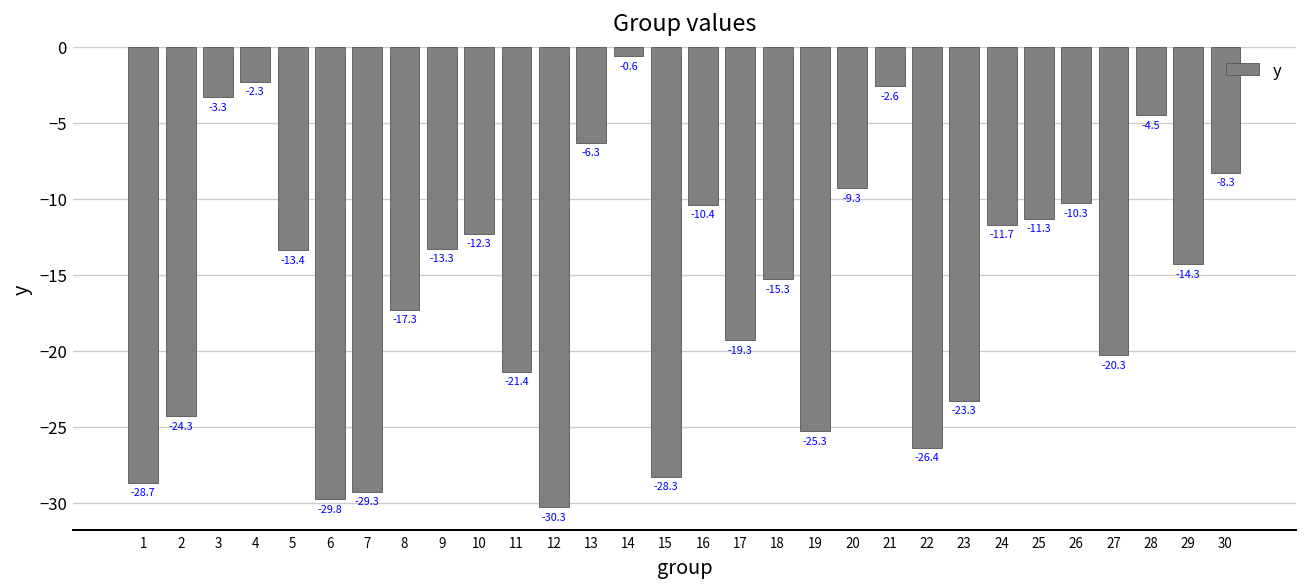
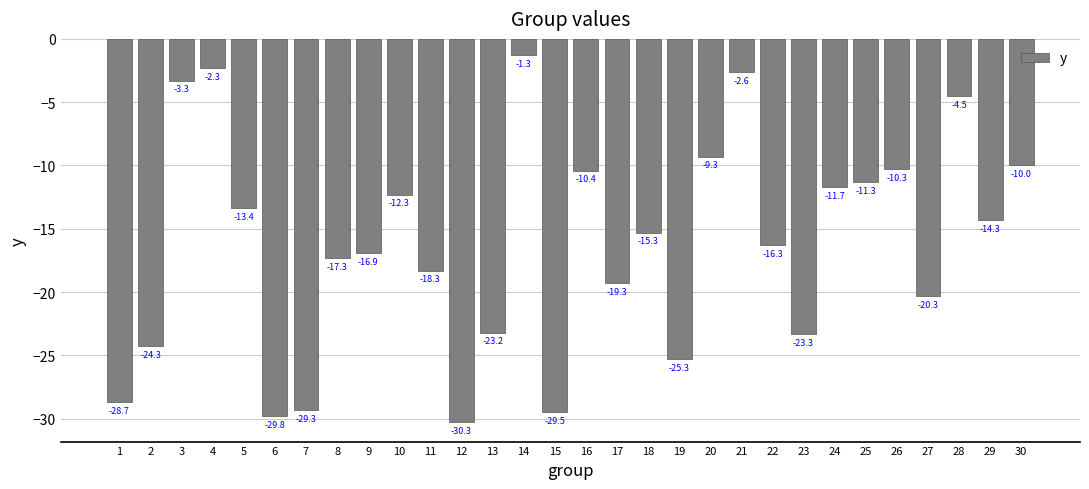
  {
    "1": -28.7,
    "2": -24.3,
    "3": -3.3,
    "4": -2.3,
    "5": -13.4,
    "6": -29.8,
    "7": -29.3,
    "8": -17.3,
-   "9": -13.3,
+   "9": -16.9,
    "10": -12.3,
-   "11": -21.4,
+   "11": -18.3,
    "12": -30.3,
-   "13": -6.3,
-   "14": -0.6,
-   "15": -28.3,
+   "13": -23.2,
+   "14": -1.3,
+   "15": -29.5,
    "16": -10.4,
    "17": -19.3,
    "18": -15.3,
    "19": -25.3,
    "20": -9.3,
    "21": -2.6,
-   "22": -26.4,
+   "22": -16.3,
    "23": -23.3,
    "24": -11.7,
    "25": -11.3,
    "26": -10.3,
    "27": -20.3,
    "28": -4.5,
    "29": -14.3,
-   "30": -8.3
+   "30": -10.0
  }
